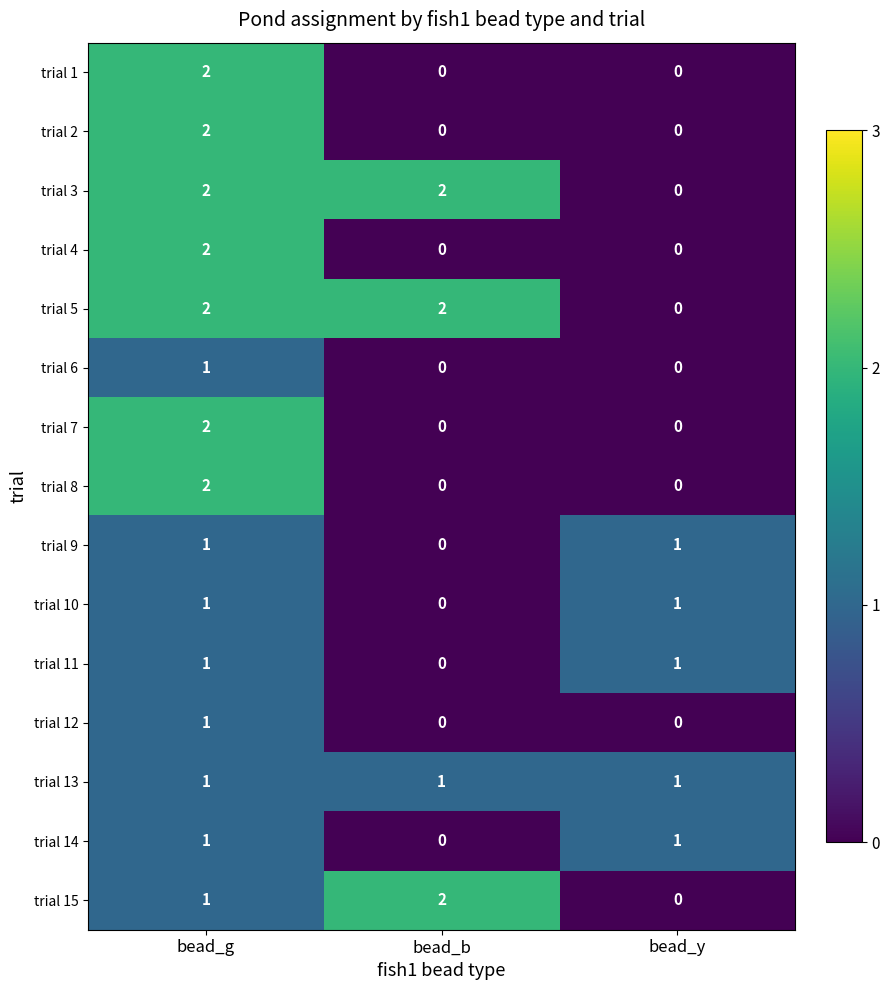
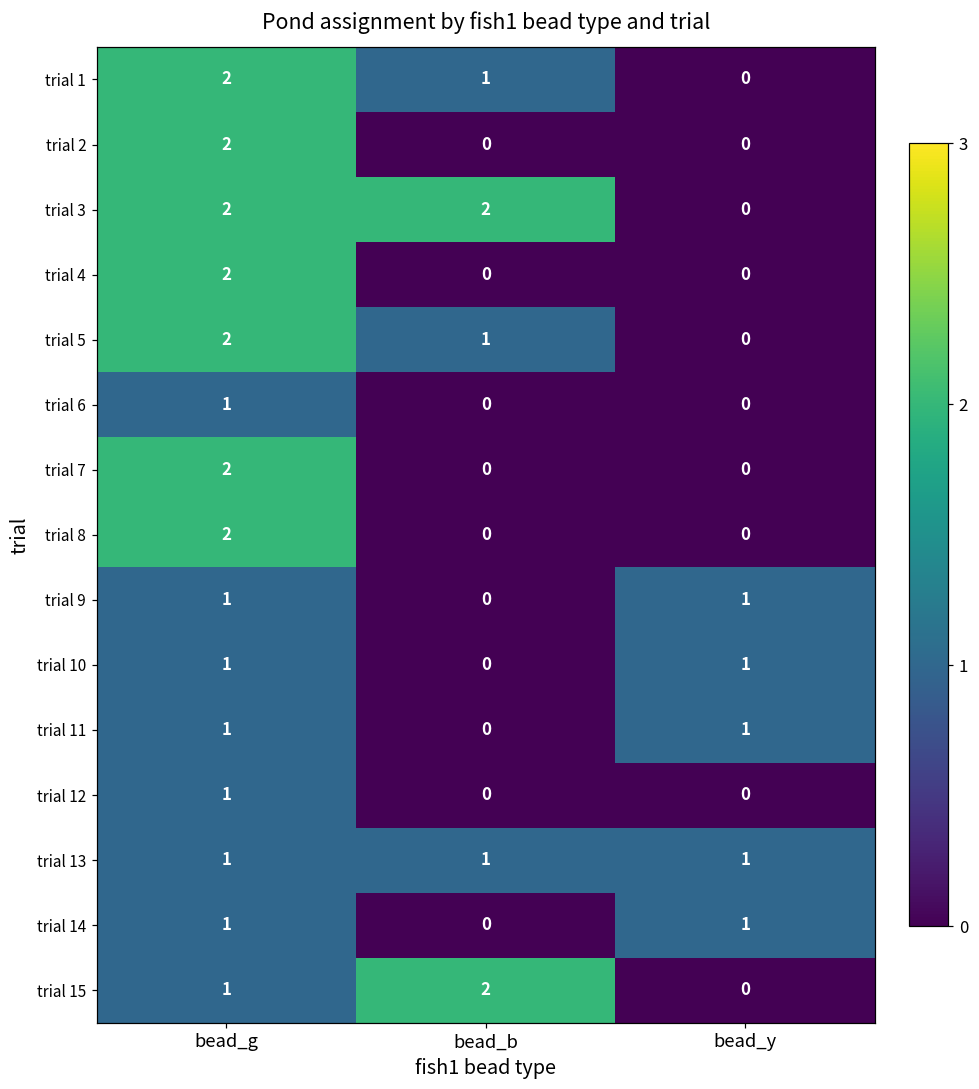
  {
    "trial 1": {
      "bead_g": 2,
-     "bead_b": 0,
+     "bead_b": 1,
      "bead_y": 0
    },
    "trial 2": {
      "bead_g": 2,
      "bead_b": 0,
      "bead_y": 0
    },
    "trial 3": {
      "bead_g": 2,
      "bead_b": 2,
      "bead_y": 0
    },
    "trial 4": {
      "bead_g": 2,
      "bead_b": 0,
      "bead_y": 0
    },
    "trial 5": {
      "bead_g": 2,
-     "bead_b": 2,
+     "bead_b": 1,
      "bead_y": 0
    },
    "trial 6": {
      "bead_g": 1,
      "bead_b": 0,
      "bead_y": 0
    },
    "trial 7": {
      "bead_g": 2,
      "bead_b": 0,
      "bead_y": 0
    },
    "trial 8": {
      "bead_g": 2,
      "bead_b": 0,
      "bead_y": 0
    },
    "trial 9": {
      "bead_g": 1,
      "bead_b": 0,
      "bead_y": 1
    },
    "trial 10": {
      "bead_g": 1,
      "bead_b": 0,
      "bead_y": 1
    },
    "trial 11": {
      "bead_g": 1,
      "bead_b": 0,
      "bead_y": 1
    },
    "trial 12": {
      "bead_g": 1,
      "bead_b": 0,
      "bead_y": 0
    },
    "trial 13": {
      "bead_g": 1,
      "bead_b": 1,
      "bead_y": 1
    },
    "trial 14": {
      "bead_g": 1,
      "bead_b": 0,
      "bead_y": 1
    },
    "trial 15": {
      "bead_g": 1,
      "bead_b": 2,
      "bead_y": 0
    }
  }
